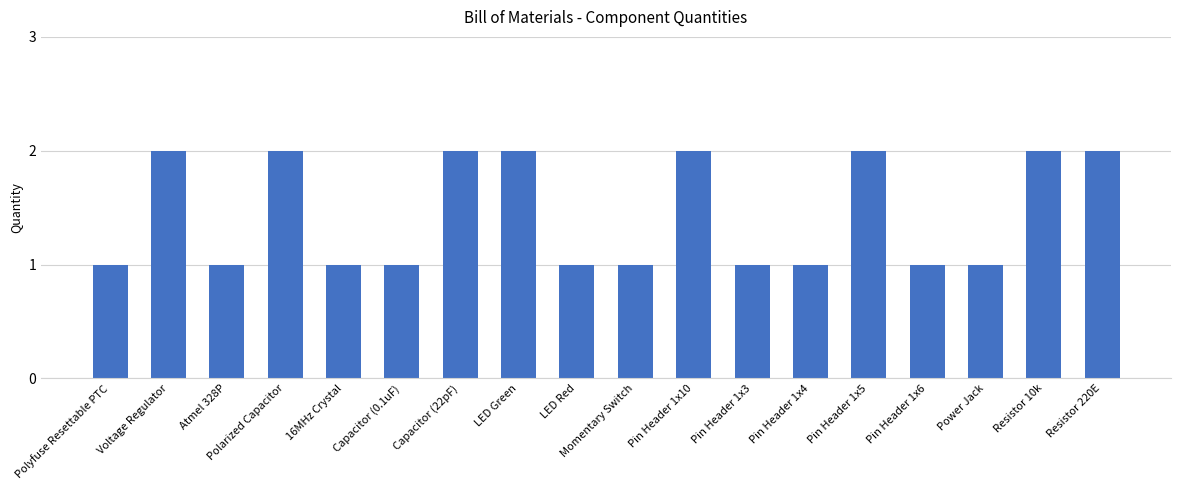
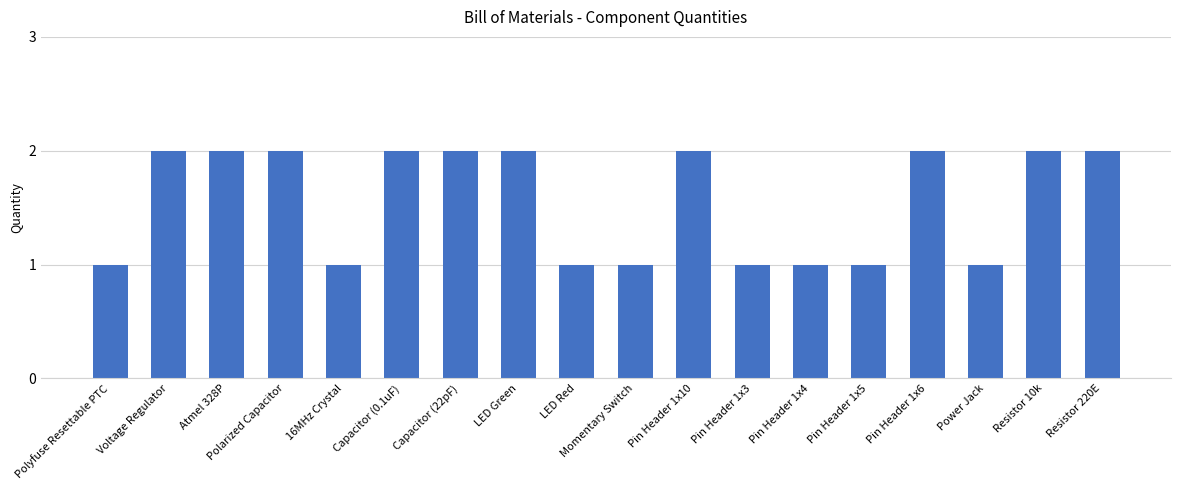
  {
    "Polyfuse Resettable PTC": 1,
    "Voltage Regulator": 2,
-   "Atmel 328P": 1,
+   "Atmel 328P": 2,
    "Polarized Capacitor": 2,
    "16MHz Crystal": 1,
-   "Capacitor (0.1uF)": 1,
+   "Capacitor (0.1uF)": 2,
    "Capacitor (22pF)": 2,
    "LED Green": 2,
    "LED Red": 1,
    "Momentary Switch": 1,
    "Pin Header 1x10": 2,
    "Pin Header 1x3": 1,
    "Pin Header 1x4": 1,
-   "Pin Header 1x5": 2,
-   "Pin Header 1x6": 1,
+   "Pin Header 1x5": 1,
+   "Pin Header 1x6": 2,
    "Power Jack": 1,
    "Resistor 10k": 2,
    "Resistor 220E": 2
  }
